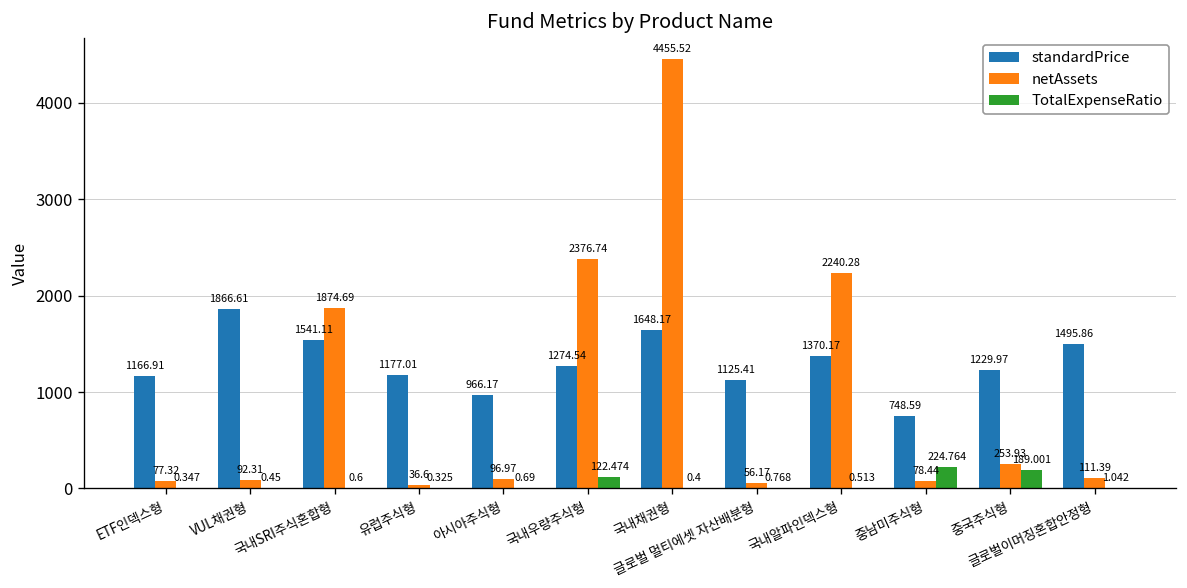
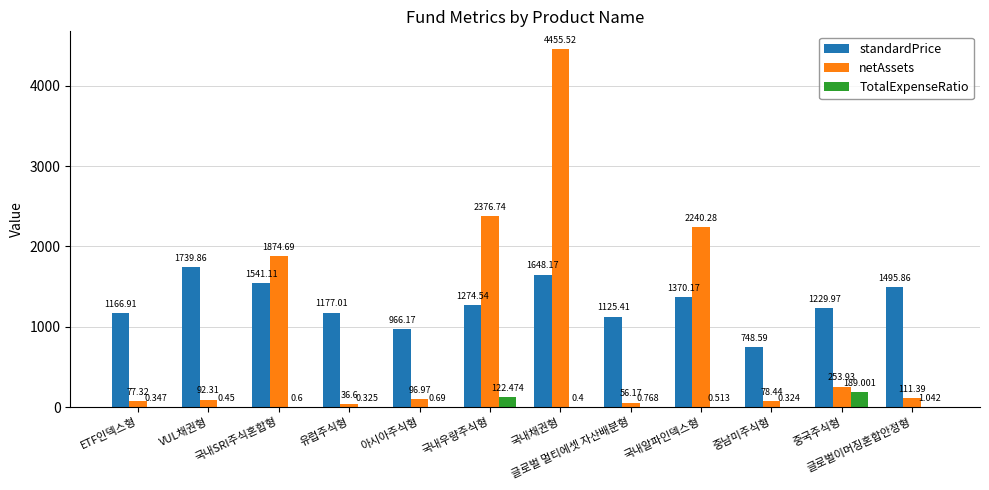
  {
    "standardPrice": {
      "ETF인덱스형": 1166.91,
-     "VUL채권형": 1866.61,
+     "VUL채권형": 1739.86,
      "국내SRI주식혼합형": 1541.11,
      "유럽주식형": 1177.01,
      "아시아주식형": 966.17,
      "국내우량주식형": 1274.54,
      "국내채권형": 1648.17,
      "글로벌 멀티에셋 자산배분형": 1125.41,
      "국내알파인덱스형": 1370.17,
      "중남미주식형": 748.59,
      "중국주식형": 1229.97,
      "글로벌이머징혼합안정형": 1495.86
    },
    "netAssets": {
      "ETF인덱스형": 77.32,
      "VUL채권형": 92.31,
      "국내SRI주식혼합형": 1874.69,
      "유럽주식형": 36.6,
      "아시아주식형": 96.97,
      "국내우량주식형": 2376.74,
      "국내채권형": 4455.52,
      "글로벌 멀티에셋 자산배분형": 56.17,
      "국내알파인덱스형": 2240.28,
      "중남미주식형": 78.44,
      "글로벌이머징혼합안정형": 111.39
    },
    "TotalExpenseRatio": {
      "ETF인덱스형": 0.347,
      "VUL채권형": 0.45,
      "국내SRI주식혼합형": 0.6,
      "유럽주식형": 0.325,
      "아시아주식형": 0.69,
      "국내우량주식형": 122.474,
      "국내채권형": 0.4,
      "글로벌 멀티에셋 자산배분형": 0.768,
      "국내알파인덱스형": 0.513,
-     "중남미주식형": 224.764,
+     "중남미주식형": 0.324,
      "글로벌이머징혼합안정형": 1.042
    }
  }
